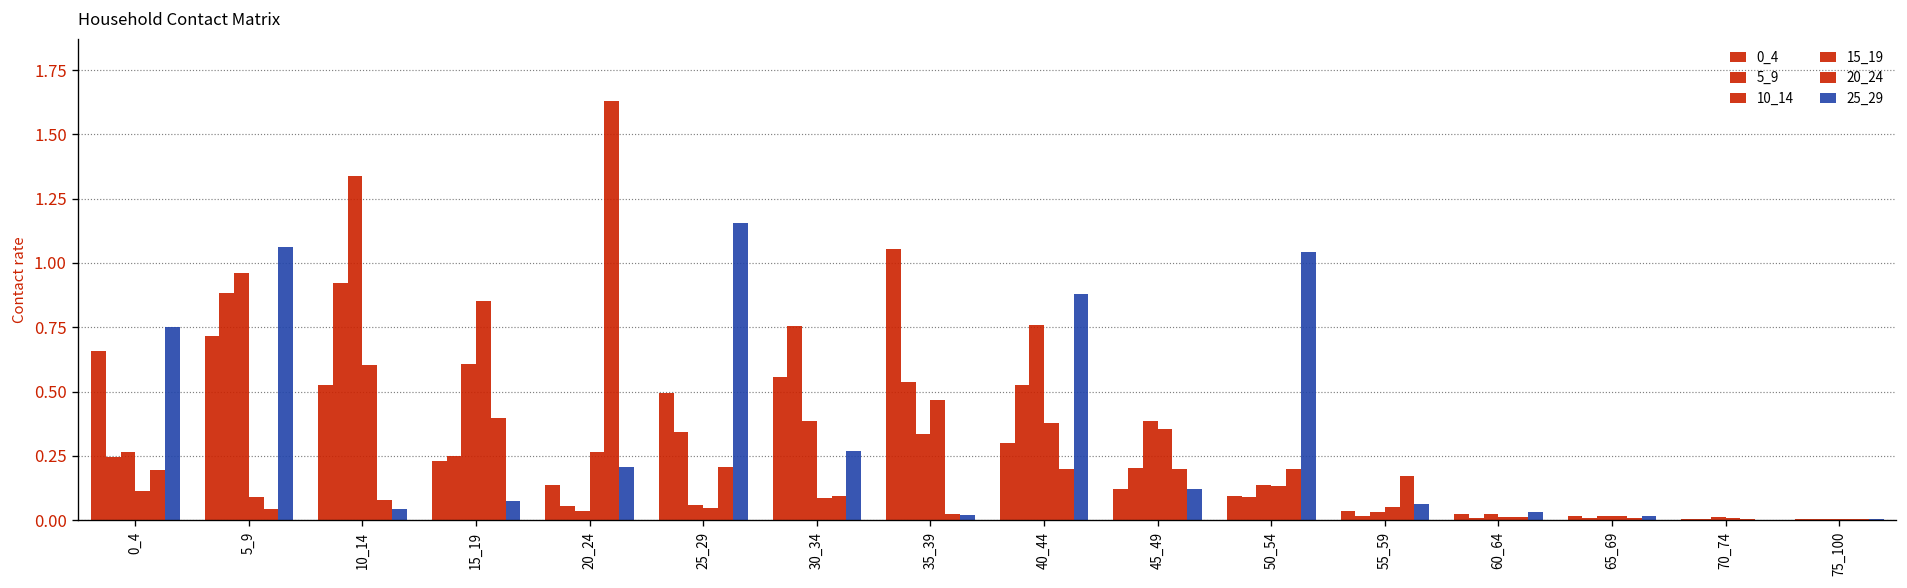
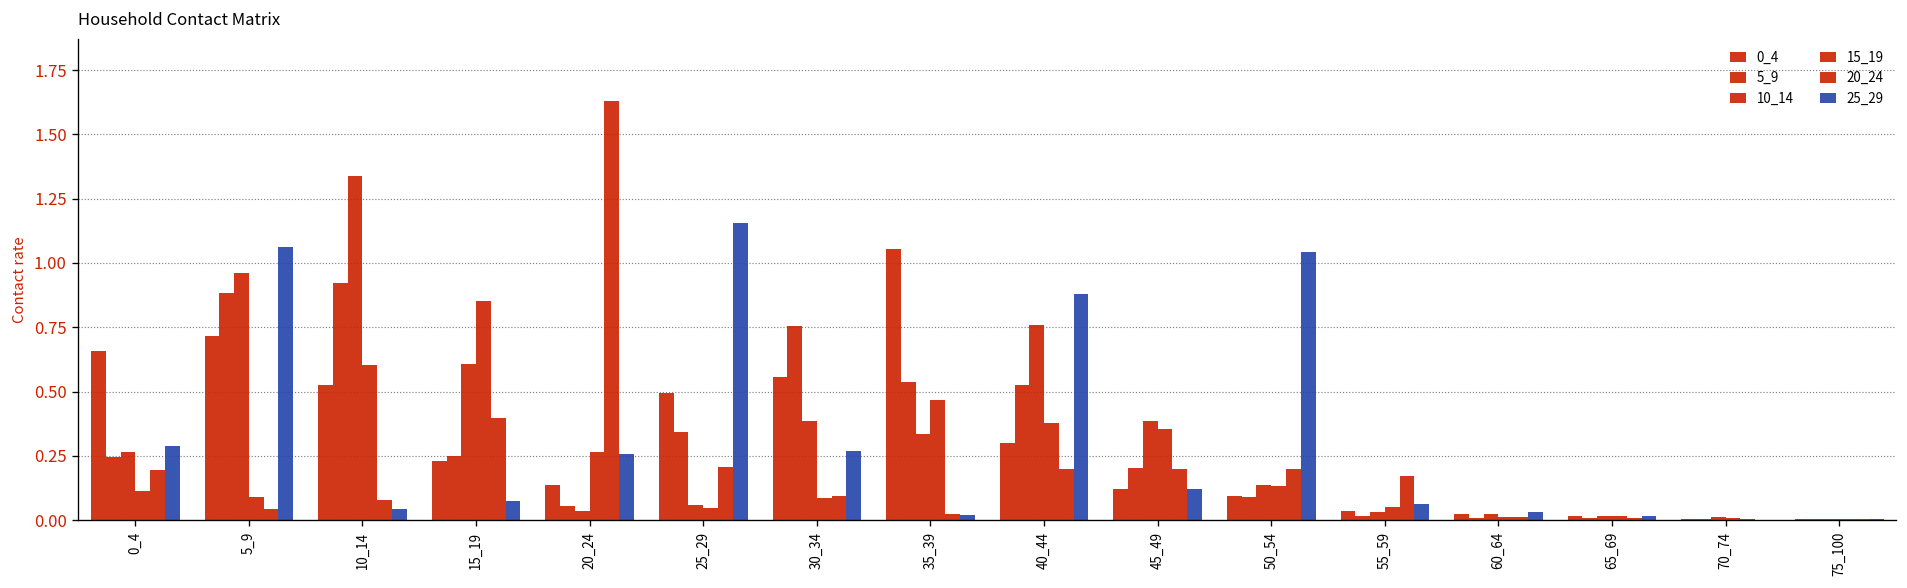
  {
    "25_29": {
-     "0_4": 0.75,
+     "0_4": 0.29,
      "5_9": 1.06,
      "10_14": 0.04,
      "15_19": 0.07,
-     "20_24": 0.21,
+     "20_24": 0.26,
      "25_29": 1.16,
      "30_34": 0.27,
      "35_39": 0.02,
      "40_44": 0.88,
      "45_49": 0.12,
      "50_54": 1.04,
      "55_59": 0.06,
      "60_64": 0.03,
      "65_69": 0.01
    }
  }
